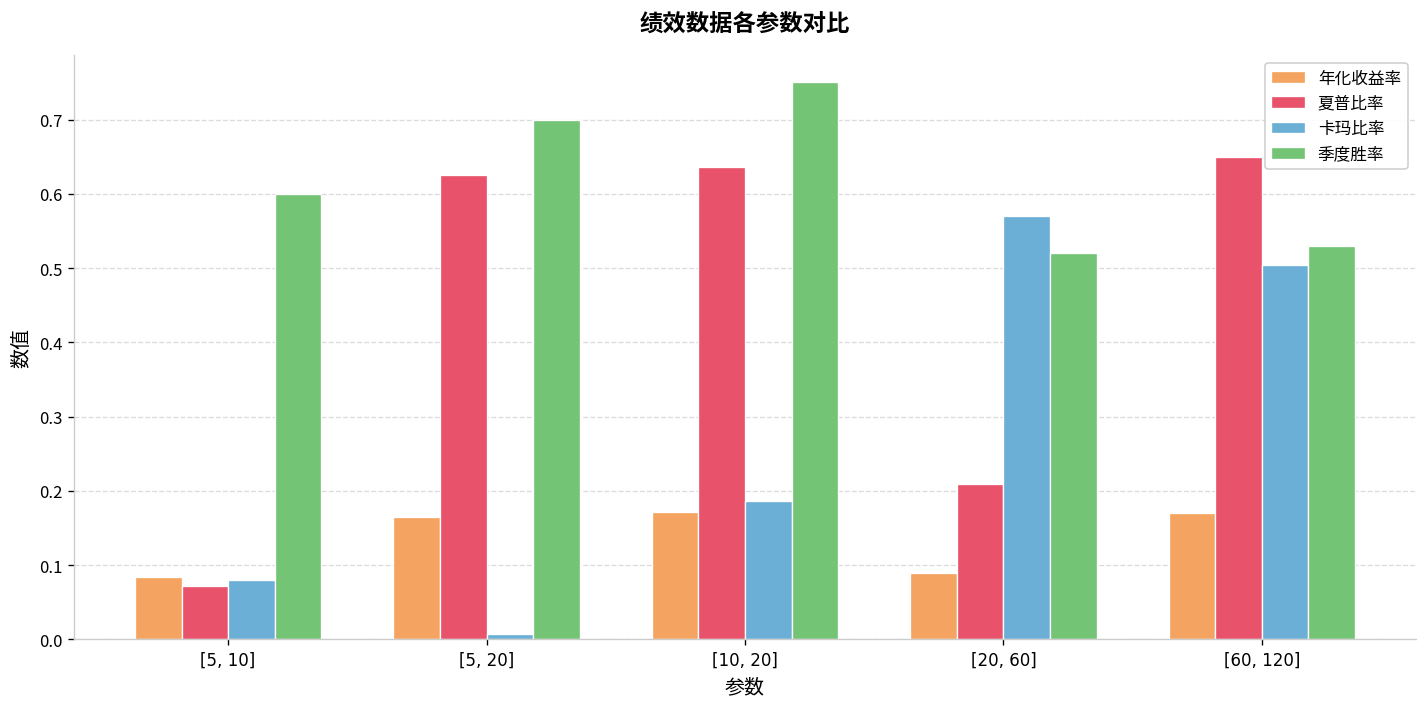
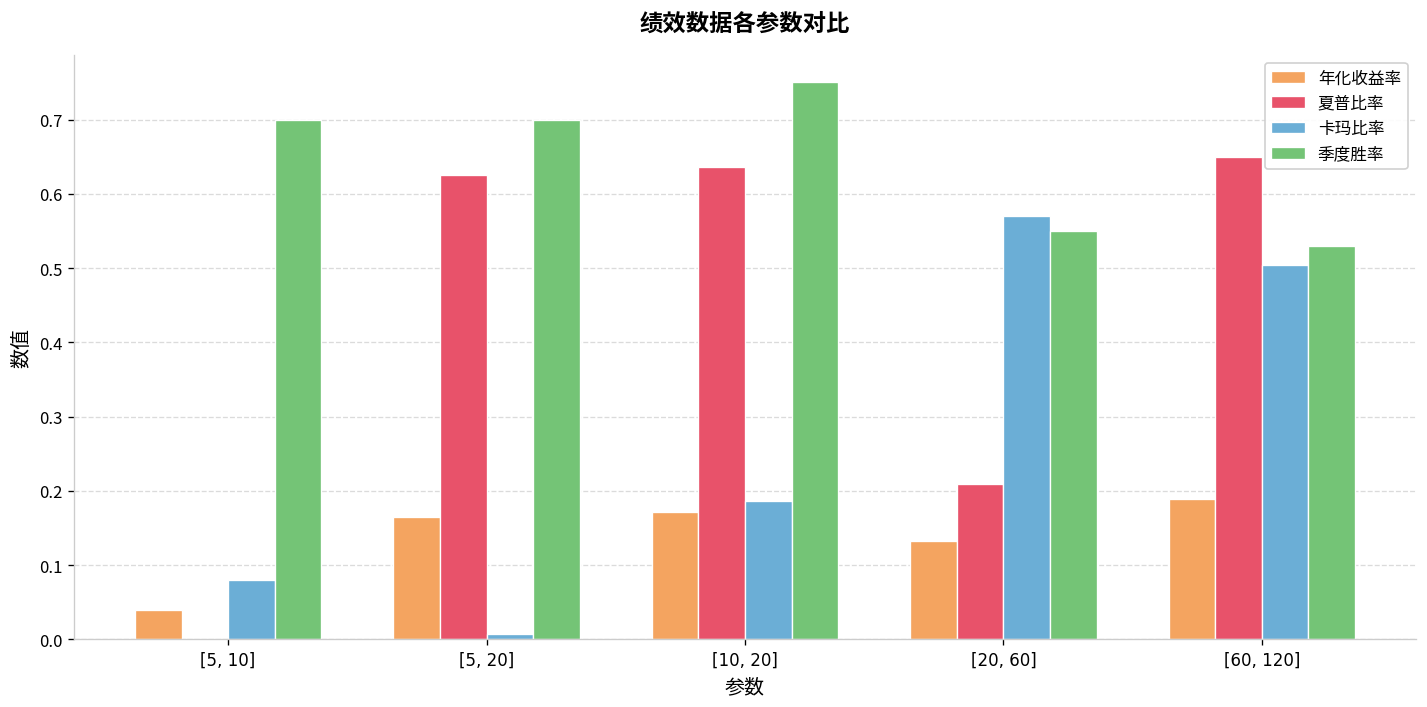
  {
    "年化收益率": {
-     "[5, 10]": 0.08,
+     "[5, 10]": 0.04,
      "[5, 20]": 0.16,
      "[10, 20]": 0.17,
-     "[20, 60]": 0.09,
-     "[60, 120]": 0.17
+     "[20, 60]": 0.13,
+     "[60, 120]": 0.19
    },
    "夏普比率": {
-     "[5, 10]": 0.07,
+     "[5, 10]": 0.00,
      "[5, 20]": 0.63,
      "[10, 20]": 0.64,
      "[20, 60]": 0.21,
      "[60, 120]": 0.65
    },
    "卡玛比率": {
      "[5, 10]": 0.08,
      "[5, 20]": 0.01,
      "[10, 20]": 0.19,
      "[20, 60]": 0.57,
      "[60, 120]": 0.50
    },
    "季度胜率": {
-     "[5, 10]": 0.6,
+     "[5, 10]": 0.7,
      "[5, 20]": 0.70,
      "[10, 20]": 0.75,
-     "[20, 60]": 0.52,
+     "[20, 60]": 0.55,
      "[60, 120]": 0.53
    }
  }
